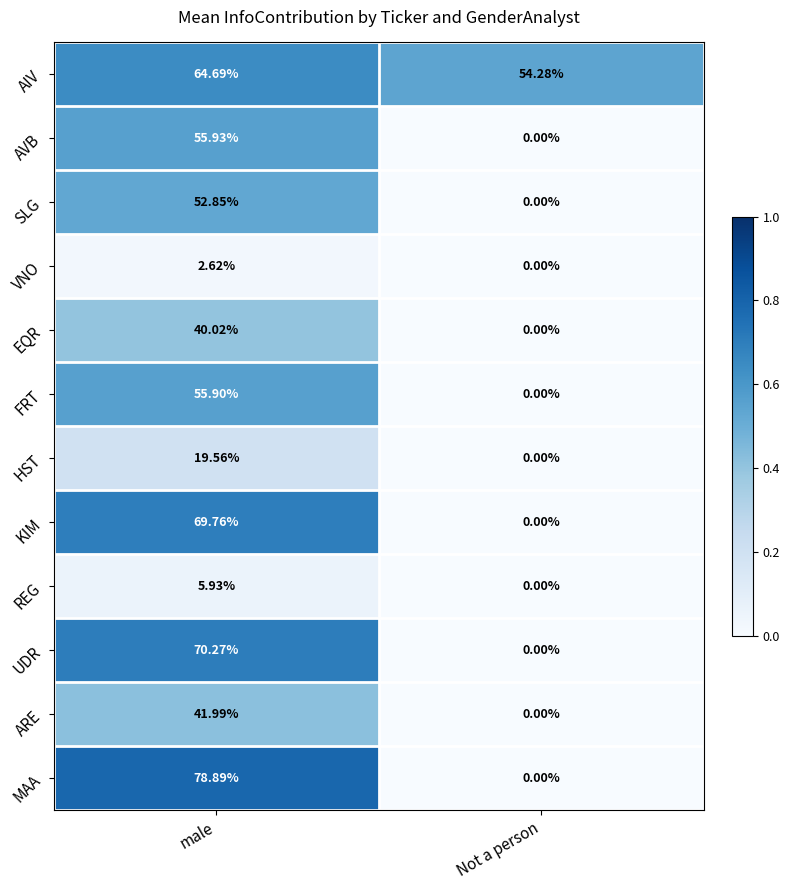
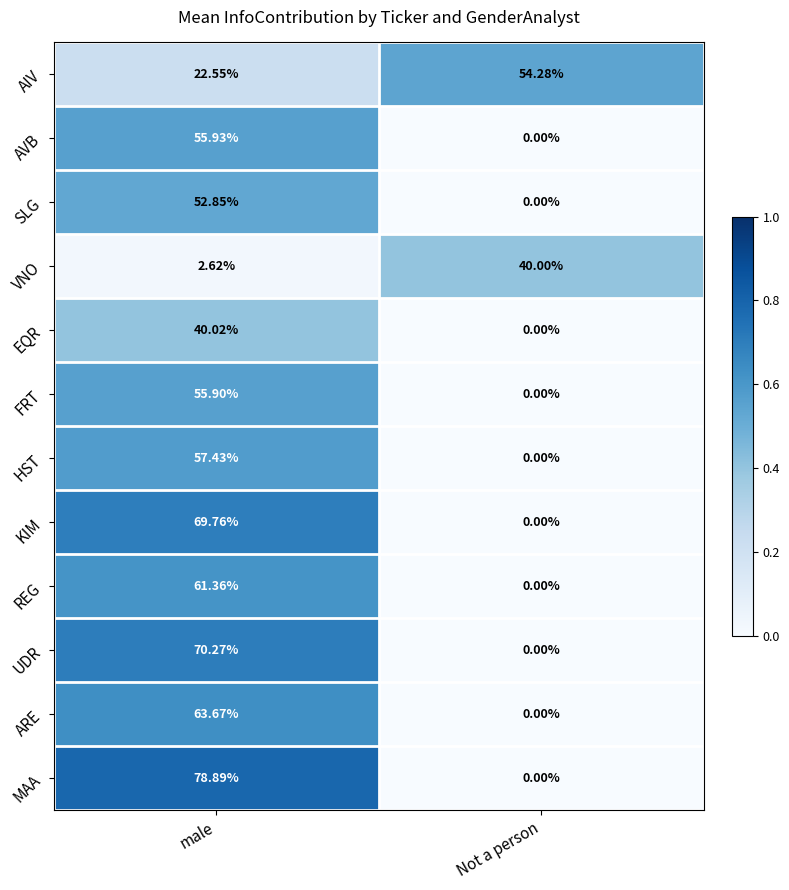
  {
    "AIV": {
-     "male": "64.69%",
+     "male": "22.55%",
      "Not a person": "54.28%"
    },
    "AVB": {
      "male": "55.93%",
      "Not a person": "0.00%"
    },
    "SLG": {
      "male": "52.85%",
      "Not a person": "0.00%"
    },
    "VNO": {
      "male": "2.62%",
-     "Not a person": "0.00%"
+     "Not a person": "40.00%"
    },
    "EQR": {
      "male": "40.02%",
      "Not a person": "0.00%"
    },
    "FRT": {
      "male": "55.90%",
      "Not a person": "0.00%"
    },
    "HST": {
-     "male": "19.56%",
+     "male": "57.43%",
      "Not a person": "0.00%"
    },
    "KIM": {
      "male": "69.76%",
      "Not a person": "0.00%"
    },
    "REG": {
-     "male": "5.93%",
+     "male": "61.36%",
      "Not a person": "0.00%"
    },
    "UDR": {
      "male": "70.27%",
      "Not a person": "0.00%"
    },
    "ARE": {
-     "male": "41.99%",
+     "male": "63.67%",
      "Not a person": "0.00%"
    },
    "MAA": {
      "male": "78.89%",
      "Not a person": "0.00%"
    }
  }
